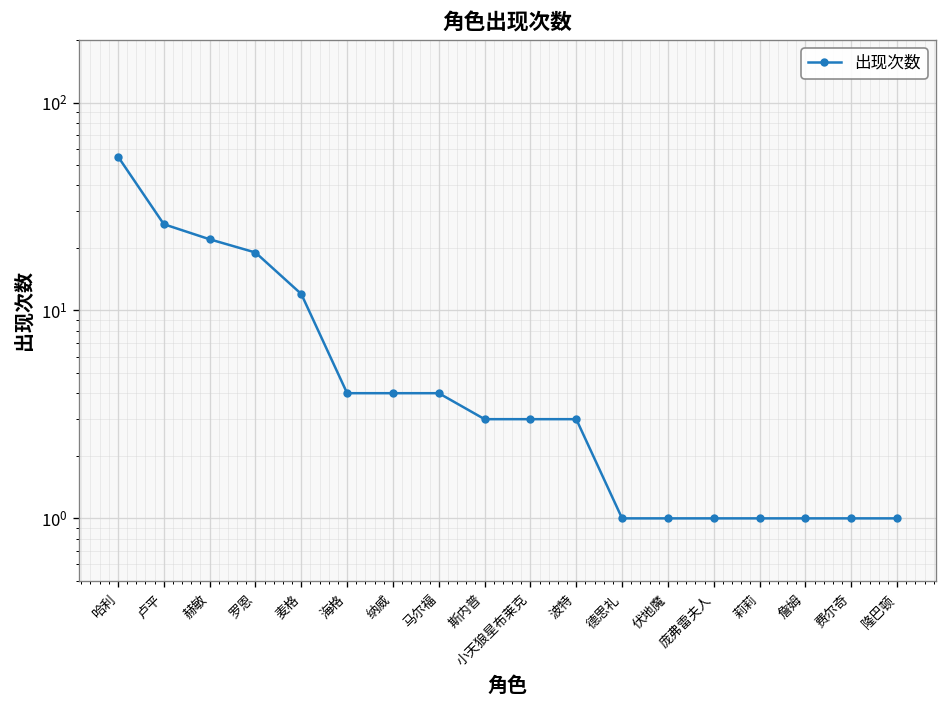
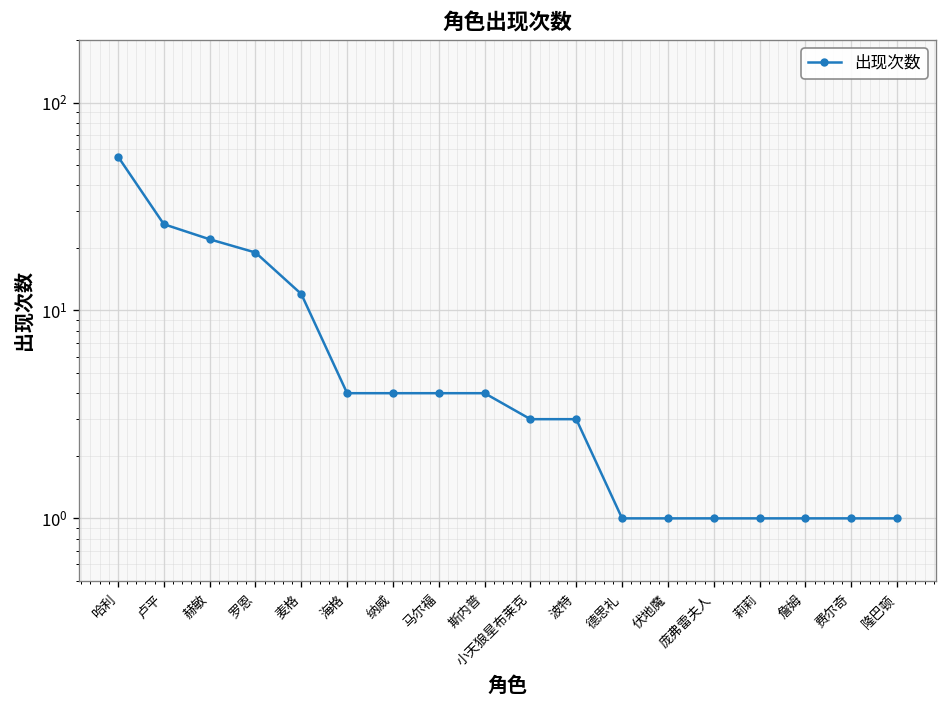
  {
    "哈利": 55,
    "卢平": 26,
    "赫敏": 22,
    "罗恩": 19,
    "麦格": 12,
    "海格": 4,
    "纳威": 4,
    "马尔福": 4,
-   "斯内普": 3,
+   "斯内普": 4,
    "小天狼星布莱克": 3,
    "波特": 3,
    "德思礼": 1,
    "伏地魔": 1,
    "庞弗雷夫人": 1,
    "莉莉": 1,
    "詹姆": 1,
    "费尔奇": 1,
    "隆巴顿": 1
  }
